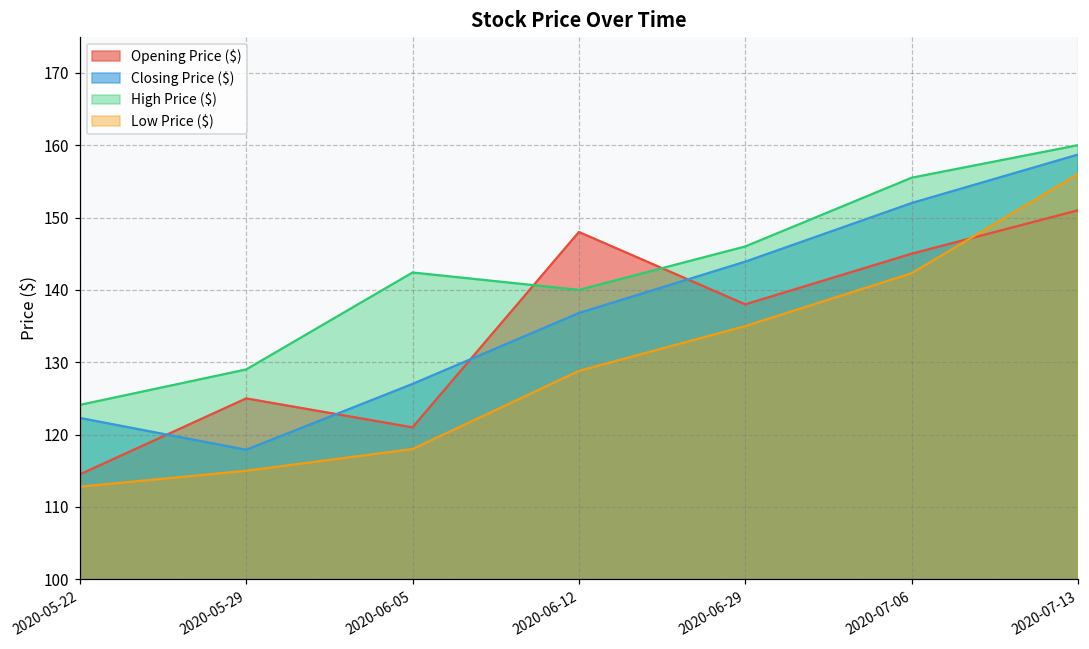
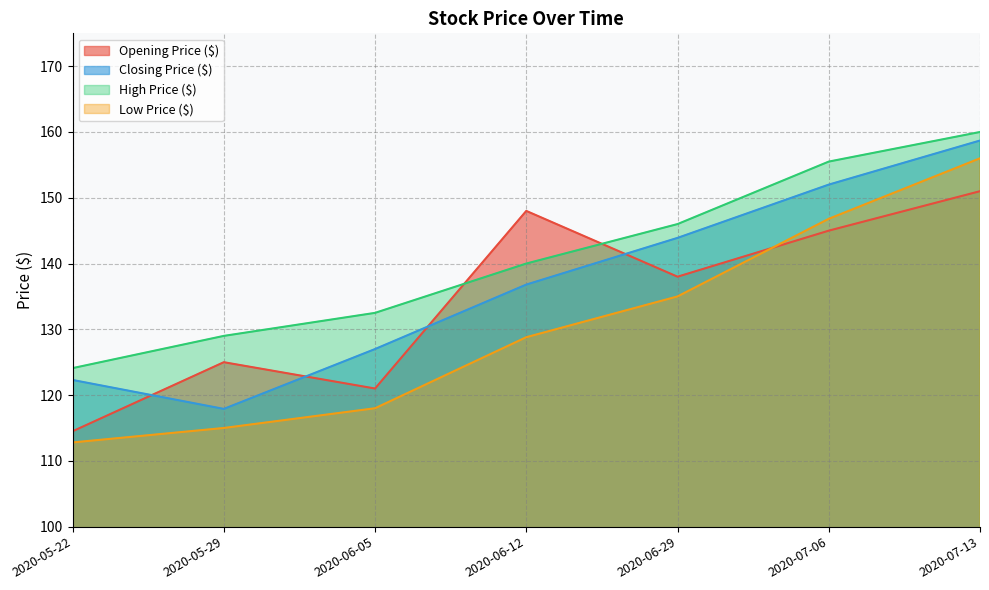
  {
    "Opening Price ($)": {
      "2020-05-22": 115,
      "2020-05-29": 125,
      "2020-06-05": 121,
      "2020-06-12": 148,
      "2020-06-29": 138,
      "2020-07-06": 145,
      "2020-07-13": 151
    },
    "Closing Price ($)": {
      "2020-05-22": 122,
      "2020-05-29": 118,
      "2020-06-05": 127,
      "2020-06-12": 137,
      "2020-06-29": 144,
      "2020-07-06": 152,
      "2020-07-13": 159
    },
    "High Price ($)": {
      "2020-05-22": 124,
      "2020-05-29": 129,
-     "2020-06-05": 142,
+     "2020-06-05": 133,
      "2020-06-12": 140,
      "2020-06-29": 146,
      "2020-07-06": 156,
      "2020-07-13": 160
    },
    "Low Price ($)": {
      "2020-05-22": 113,
      "2020-05-29": 115,
      "2020-06-05": 118,
      "2020-06-12": 129,
      "2020-06-29": 135,
-     "2020-07-06": 142,
+     "2020-07-06": 147,
      "2020-07-13": 156
    }
  }
